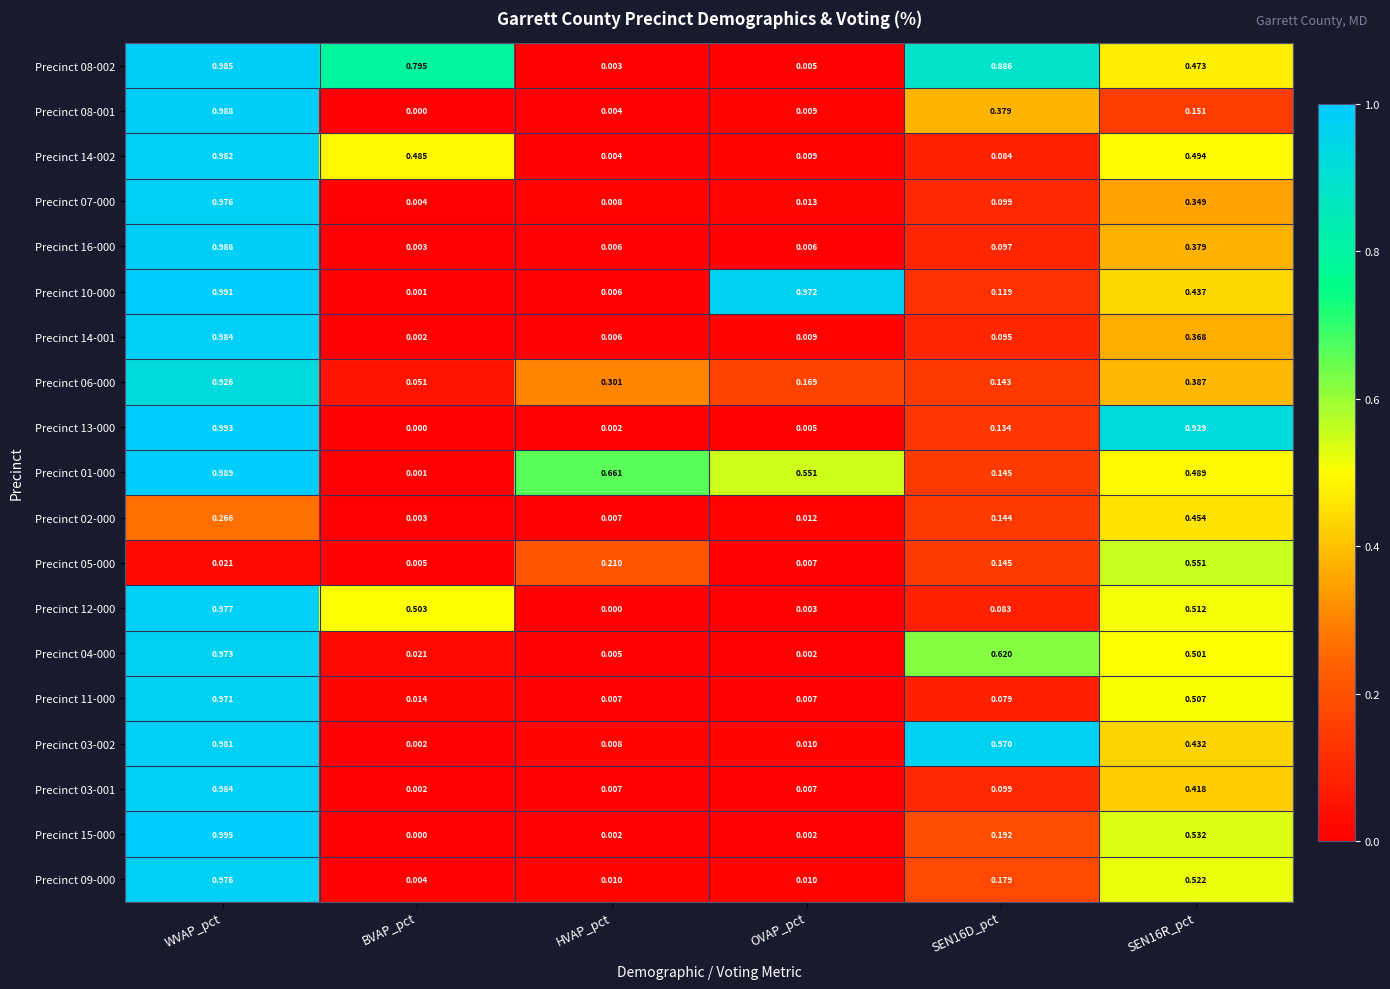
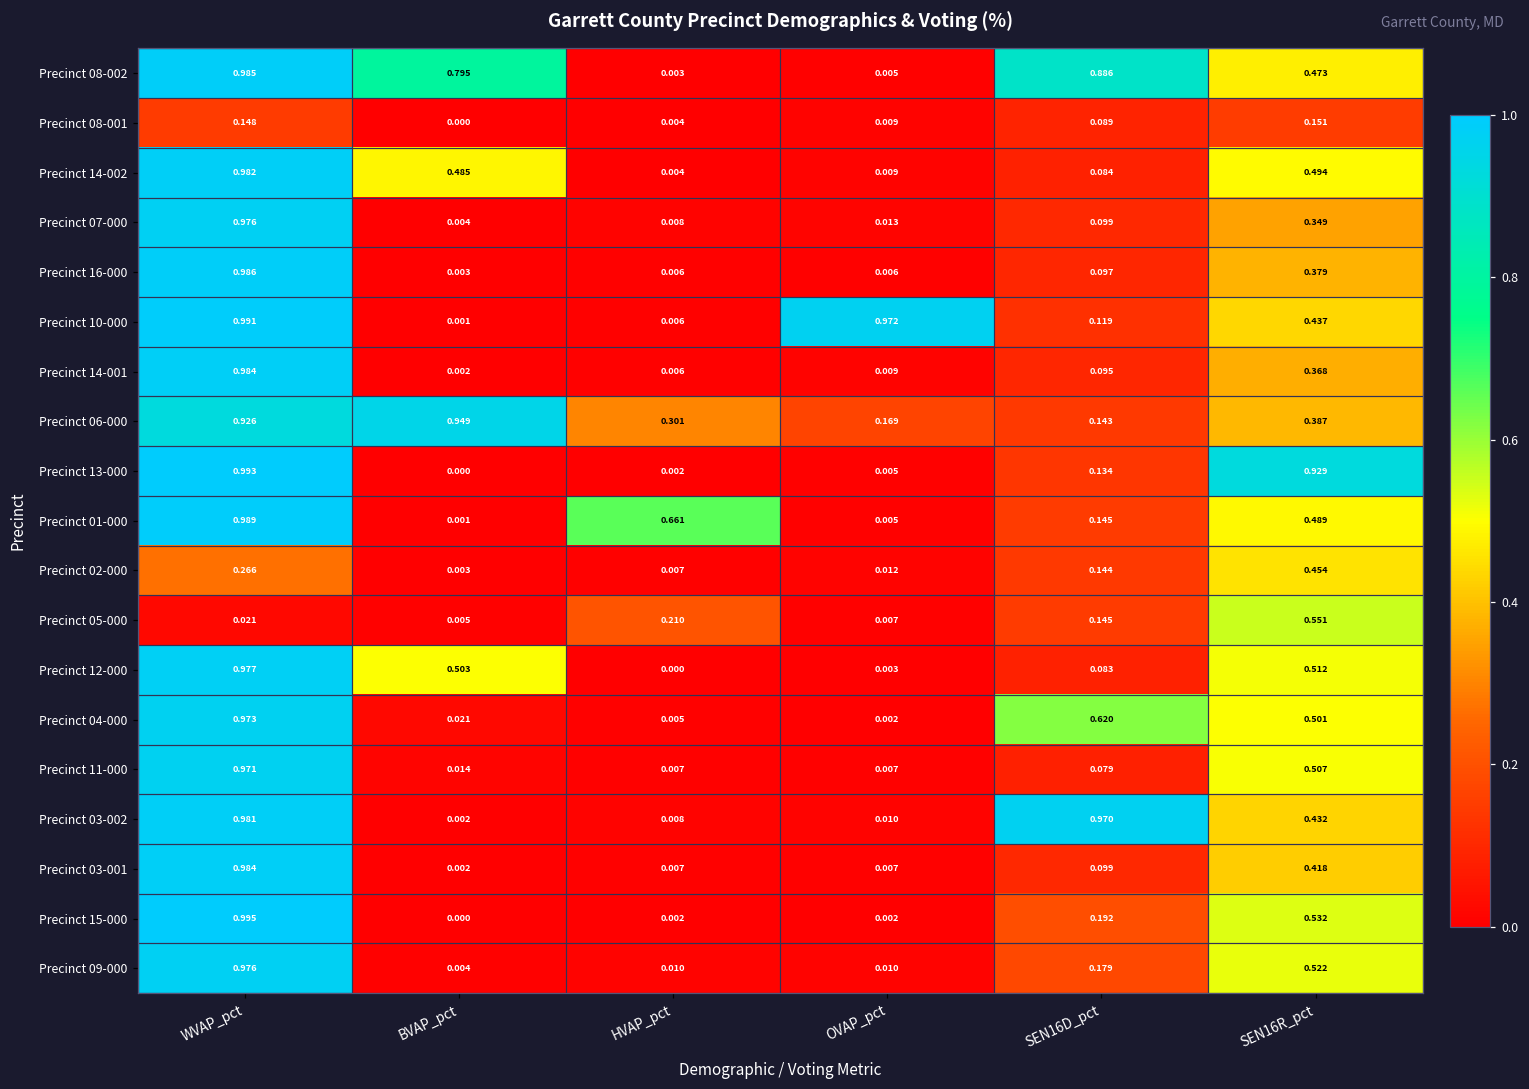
  {
    "Precinct 08-002": {
      "WVAP_pct": 0.985,
      "BVAP_pct": 0.795,
      "HVAP_pct": 0.003,
      "OVAP_pct": 0.005,
      "SEN16D_pct": 0.886,
      "SEN16R_pct": 0.473
    },
    "Precinct 08-001": {
-     "WVAP_pct": 0.988,
+     "WVAP_pct": 0.148,
      "BVAP_pct": 0.000,
      "HVAP_pct": 0.004,
      "OVAP_pct": 0.009,
-     "SEN16D_pct": 0.379,
+     "SEN16D_pct": 0.089,
      "SEN16R_pct": 0.151
    },
    "Precinct 14-002": {
      "WVAP_pct": 0.982,
      "BVAP_pct": 0.485,
      "HVAP_pct": 0.004,
      "OVAP_pct": 0.009,
      "SEN16D_pct": 0.084,
      "SEN16R_pct": 0.494
    },
    "Precinct 07-000": {
      "WVAP_pct": 0.976,
      "BVAP_pct": 0.004,
      "HVAP_pct": 0.008,
      "OVAP_pct": 0.013,
      "SEN16D_pct": 0.099,
      "SEN16R_pct": 0.349
    },
    "Precinct 16-000": {
      "WVAP_pct": 0.986,
      "BVAP_pct": 0.003,
      "HVAP_pct": 0.006,
      "OVAP_pct": 0.006,
      "SEN16D_pct": 0.097,
      "SEN16R_pct": 0.379
    },
    "Precinct 10-000": {
      "WVAP_pct": 0.991,
      "BVAP_pct": 0.001,
      "HVAP_pct": 0.006,
      "OVAP_pct": 0.972,
      "SEN16D_pct": 0.119,
      "SEN16R_pct": 0.437
    },
    "Precinct 14-001": {
      "WVAP_pct": 0.984,
      "BVAP_pct": 0.002,
      "HVAP_pct": 0.006,
      "OVAP_pct": 0.009,
      "SEN16D_pct": 0.095,
      "SEN16R_pct": 0.368
    },
    "Precinct 06-000": {
      "WVAP_pct": 0.926,
-     "BVAP_pct": 0.051,
+     "BVAP_pct": 0.949,
      "HVAP_pct": 0.301,
      "OVAP_pct": 0.169,
      "SEN16D_pct": 0.143,
      "SEN16R_pct": 0.387
    },
    "Precinct 13-000": {
      "WVAP_pct": 0.993,
      "BVAP_pct": 0.000,
      "HVAP_pct": 0.002,
      "OVAP_pct": 0.005,
      "SEN16D_pct": 0.134,
      "SEN16R_pct": 0.929
    },
    "Precinct 01-000": {
      "WVAP_pct": 0.989,
      "BVAP_pct": 0.001,
      "HVAP_pct": 0.661,
-     "OVAP_pct": 0.551,
+     "OVAP_pct": 0.005,
      "SEN16D_pct": 0.145,
      "SEN16R_pct": 0.489
    },
    "Precinct 02-000": {
      "WVAP_pct": 0.266,
      "BVAP_pct": 0.003,
      "HVAP_pct": 0.007,
      "OVAP_pct": 0.012,
      "SEN16D_pct": 0.144,
      "SEN16R_pct": 0.454
    },
    "Precinct 05-000": {
      "WVAP_pct": 0.021,
      "BVAP_pct": 0.005,
      "HVAP_pct": 0.210,
      "OVAP_pct": 0.007,
      "SEN16D_pct": 0.145,
      "SEN16R_pct": 0.551
    },
    "Precinct 12-000": {
      "WVAP_pct": 0.977,
      "BVAP_pct": 0.503,
      "HVAP_pct": 0.000,
      "OVAP_pct": 0.003,
      "SEN16D_pct": 0.083,
      "SEN16R_pct": 0.512
    },
    "Precinct 04-000": {
      "WVAP_pct": 0.973,
      "BVAP_pct": 0.021,
      "HVAP_pct": 0.005,
      "OVAP_pct": 0.002,
      "SEN16D_pct": 0.620,
      "SEN16R_pct": 0.501
    },
    "Precinct 11-000": {
      "WVAP_pct": 0.971,
      "BVAP_pct": 0.014,
      "HVAP_pct": 0.007,
      "OVAP_pct": 0.007,
      "SEN16D_pct": 0.079,
      "SEN16R_pct": 0.507
    },
    "Precinct 03-002": {
      "WVAP_pct": 0.981,
      "BVAP_pct": 0.002,
      "HVAP_pct": 0.008,
      "OVAP_pct": 0.010,
      "SEN16D_pct": 0.970,
      "SEN16R_pct": 0.432
    },
    "Precinct 03-001": {
      "WVAP_pct": 0.984,
      "BVAP_pct": 0.002,
      "HVAP_pct": 0.007,
      "OVAP_pct": 0.007,
      "SEN16D_pct": 0.099,
      "SEN16R_pct": 0.418
    },
    "Precinct 15-000": {
      "WVAP_pct": 0.995,
      "BVAP_pct": 0.000,
      "HVAP_pct": 0.002,
      "OVAP_pct": 0.002,
      "SEN16D_pct": 0.192,
      "SEN16R_pct": 0.532
    },
    "Precinct 09-000": {
      "WVAP_pct": 0.976,
      "BVAP_pct": 0.004,
      "HVAP_pct": 0.010,
      "OVAP_pct": 0.010,
      "SEN16D_pct": 0.179,
      "SEN16R_pct": 0.522
    }
  }
